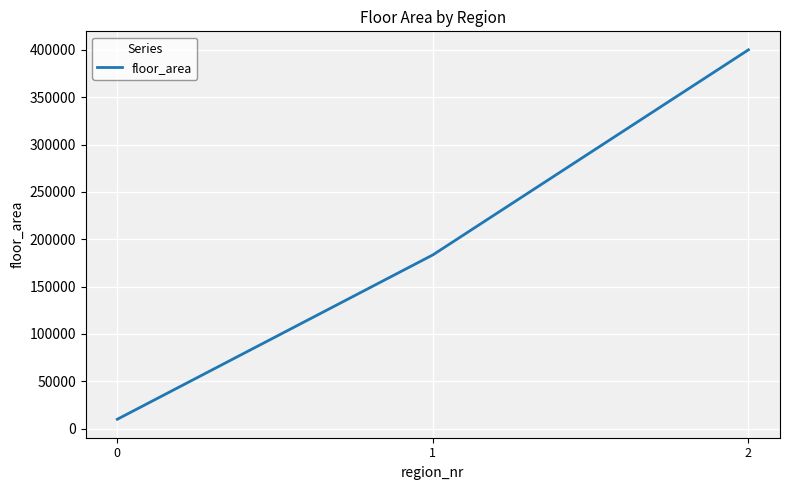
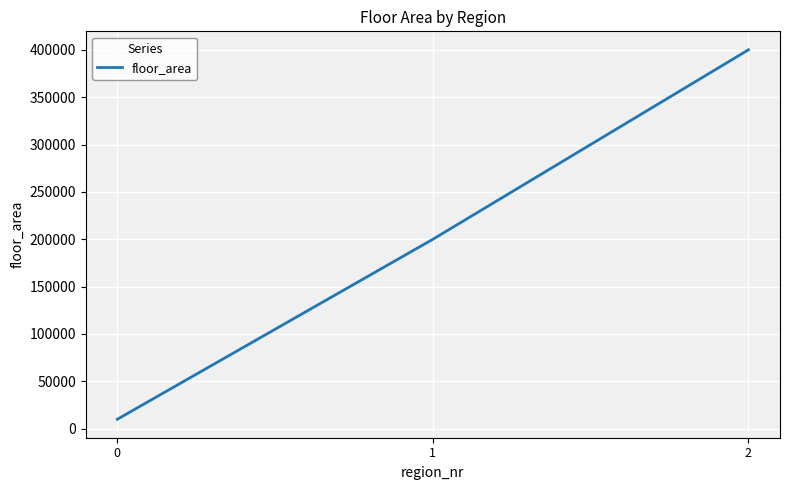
  {
    "0": 10000,
-   "1": 180000,
+   "1": 200000,
    "2": 400000
  }
